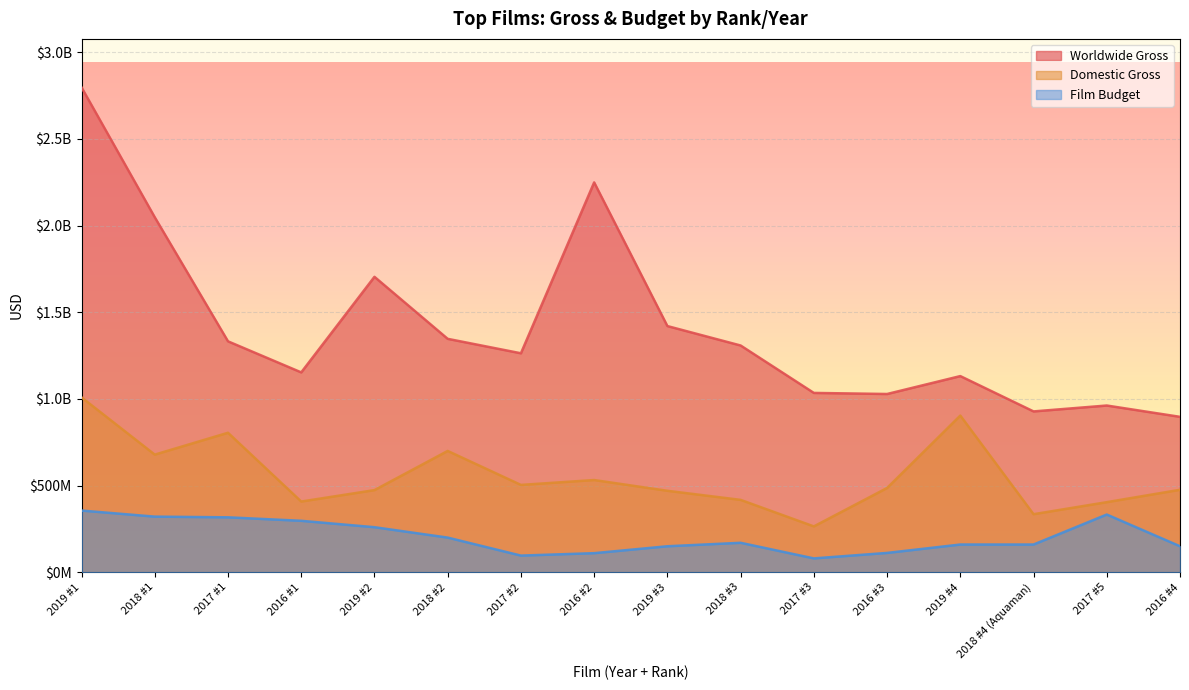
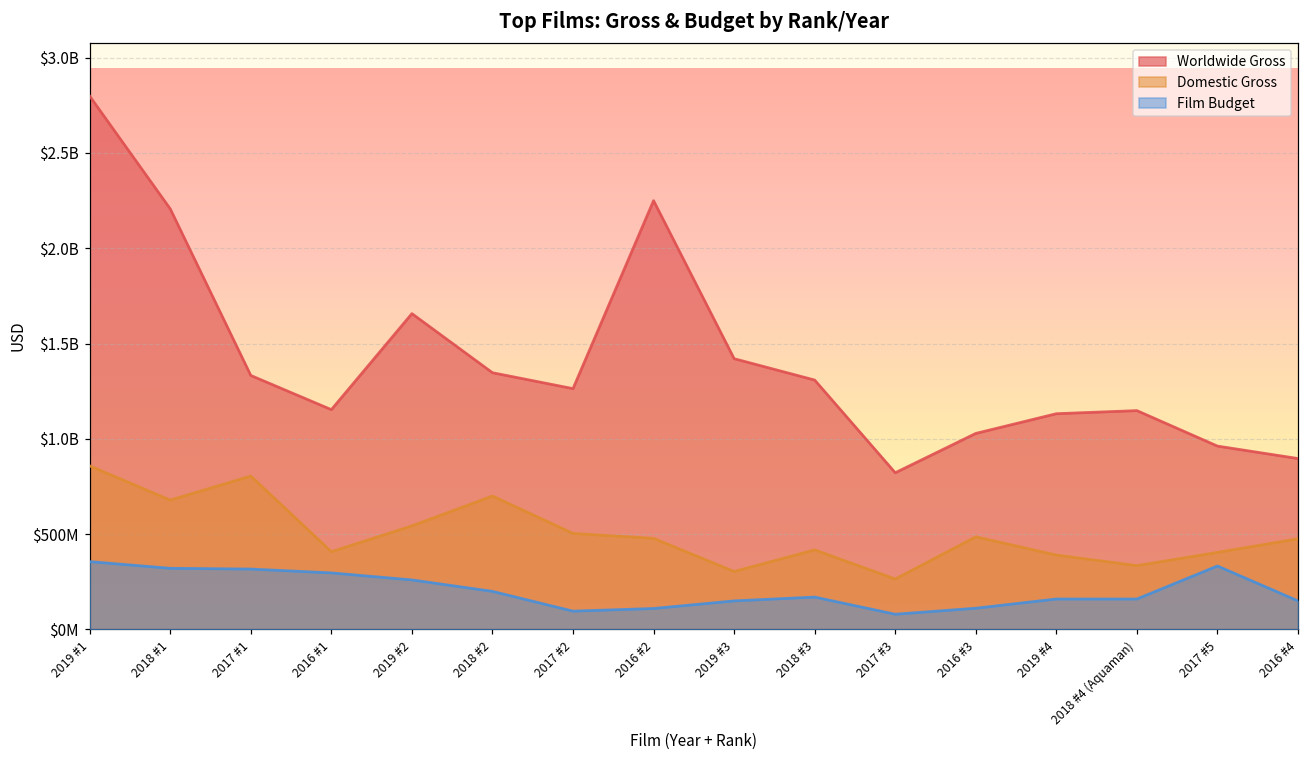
  {
    "Worldwide Gross": {
      "2019 #1": "$2800000000",
-     "2018 #1": "$2050000000",
+     "2018 #1": "$2210000000",
      "2017 #1": "$1330000000",
      "2016 #1": "$1150000000",
-     "2019 #2": "$1700000000",
+     "2019 #2": "$1660000000",
      "2018 #2": "$1350000000",
      "2017 #2": "$1260000000",
      "2016 #2": "$2250000000",
      "2019 #3": "$1420000000",
      "2018 #3": "$1310000000",
-     "2017 #3": "$1030000000",
+     "2017 #3": "$820000000",
      "2016 #3": "$1030000000",
      "2019 #4": "$1130000000",
-     "2018 #4 (Aquaman)": "$930000000",
+     "2018 #4 (Aquaman)": "$1150000000",
      "2017 #5": "$960000000",
      "2016 #4": "$900000000"
    },
    "Domestic Gross": {
-     "2019 #1": "$1010000000",
+     "2019 #1": "$860000000",
      "2018 #1": "$680000000",
      "2017 #1": "$800000000",
      "2016 #1": "$410000000",
-     "2019 #2": "$470000000",
+     "2019 #2": "$540000000",
      "2018 #2": "$700000000",
      "2017 #2": "$500000000",
-     "2016 #2": "$530000000",
-     "2019 #3": "$470000000",
+     "2016 #2": "$480000000",
+     "2019 #3": "$300000000",
      "2018 #3": "$420000000",
      "2017 #3": "$260000000",
      "2016 #3": "$490000000",
-     "2019 #4": "$900000000",
+     "2019 #4": "$390000000",
      "2018 #4 (Aquaman)": "$340000000",
      "2017 #5": "$400000000",
      "2016 #4": "$480000000"
    },
    "Film Budget": {
      "2019 #1": "$360000000",
      "2018 #1": "$320000000",
      "2017 #1": "$320000000",
      "2016 #1": "$300000000",
      "2019 #2": "$260000000",
      "2018 #2": "$200000000",
      "2017 #2": "$100000000",
      "2016 #2": "$110000000",
      "2019 #3": "$150000000",
      "2018 #3": "$170000000",
      "2017 #3": "$80000000",
      "2016 #3": "$110000000",
      "2019 #4": "$160000000",
      "2018 #4 (Aquaman)": "$160000000",
      "2017 #5": "$330000000",
      "2016 #4": "$150000000"
    }
  }
